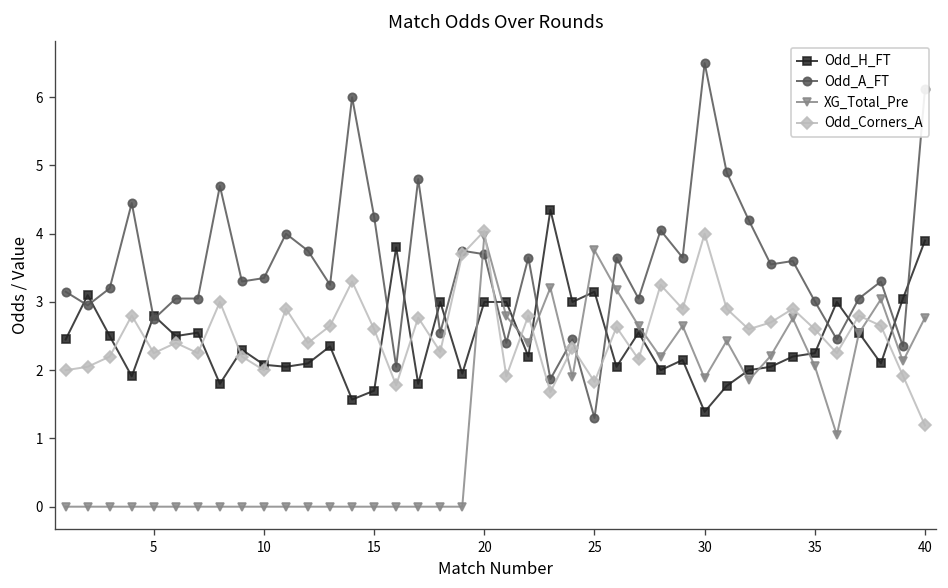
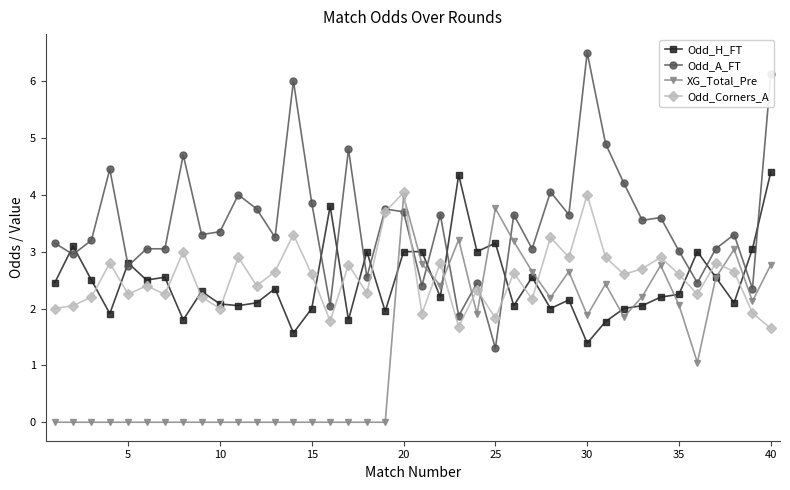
  {
    "Odd_H_FT": {
      "5": 2.8,
      "10": 2.1,
-     "15": 1.7,
+     "15": 2.0,
      "20": 3.0,
      "25": 3.2,
      "30": 1.4,
      "35": 2.3,
-     "40": 3.9
+     "40": 4.4
    },
    "Odd_A_FT": {
      "5": 2.8,
      "10": 3.4,
-     "15": 4.3,
+     "15": 3.9,
      "20": 3.7,
      "25": 1.3,
      "30": 6.5,
      "35": 3.0
    },
    "XG_Total_Pre": {
      "5": 0.0,
      "10": 0.0,
      "15": 0.0,
      "20": 4.0,
      "25": 3.8,
      "30": 1.9,
      "35": 2.1,
      "40": 2.8
    },
    "Odd_Corners_A": {
      "5": 2.3,
      "10": 2.0,
      "15": 2.6,
      "20": 4.0,
      "25": 1.8,
      "30": 4.0,
      "35": 2.6,
-     "40": 1.2
+     "40": 1.7
    }
  }
